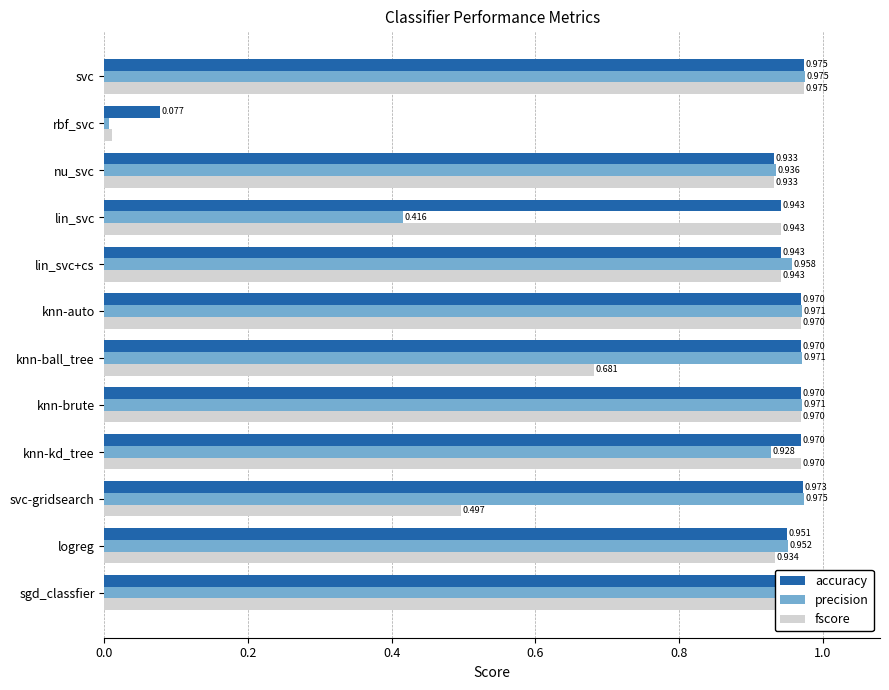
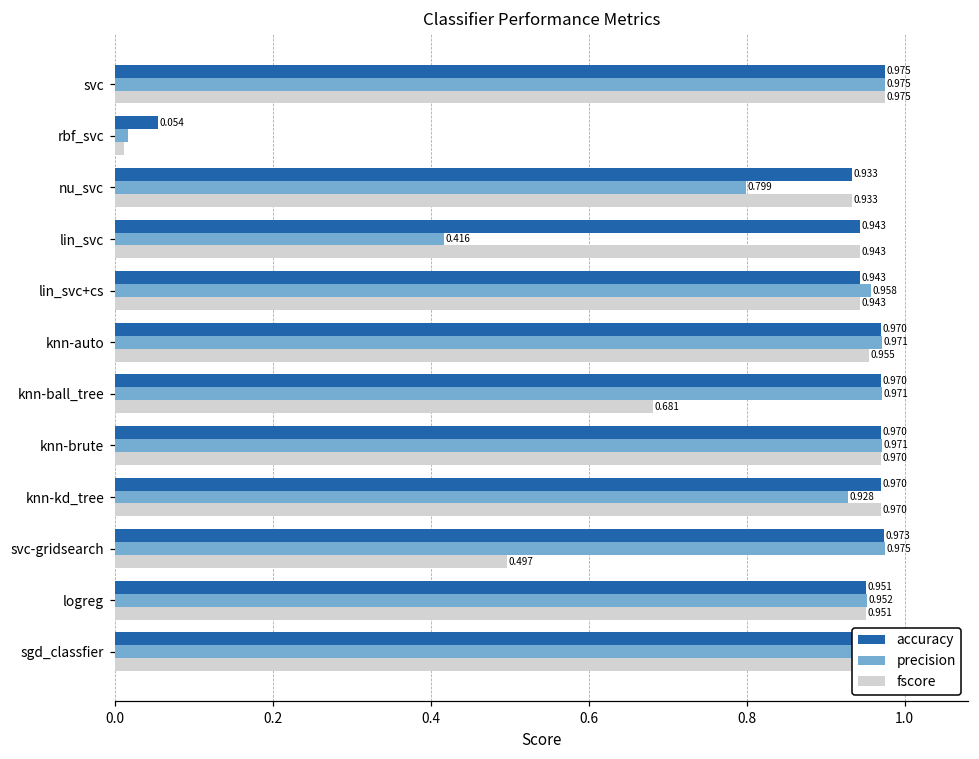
  {
    "accuracy": {
      "svc": 0.975,
-     "rbf_svc": 0.077,
+     "rbf_svc": 0.054,
      "nu_svc": 0.933,
      "lin_svc": 0.943,
      "lin_svc+cs": 0.943,
      "knn-auto": 0.970,
      "knn-ball_tree": 0.970,
      "knn-brute": 0.970,
      "knn-kd_tree": 0.970,
      "svc-gridsearch": 0.973,
      "logreg": 0.951
    },
    "precision": {
      "svc": 0.975,
-     "rbf_svc": 0.01,
-     "nu_svc": 0.936,
+     "rbf_svc": 0.02,
+     "nu_svc": 0.799,
      "lin_svc": 0.416,
      "lin_svc+cs": 0.958,
      "knn-auto": 0.971,
      "knn-ball_tree": 0.971,
      "knn-brute": 0.971,
      "knn-kd_tree": 0.928,
      "svc-gridsearch": 0.975,
      "logreg": 0.952
    },
    "fscore": {
      "svc": 0.975,
      "nu_svc": 0.933,
      "lin_svc": 0.943,
      "lin_svc+cs": 0.943,
-     "knn-auto": 0.970,
+     "knn-auto": 0.955,
      "knn-ball_tree": 0.681,
      "knn-brute": 0.970,
      "knn-kd_tree": 0.970,
      "svc-gridsearch": 0.497,
-     "logreg": 0.934
+     "logreg": 0.951
    }
  }
